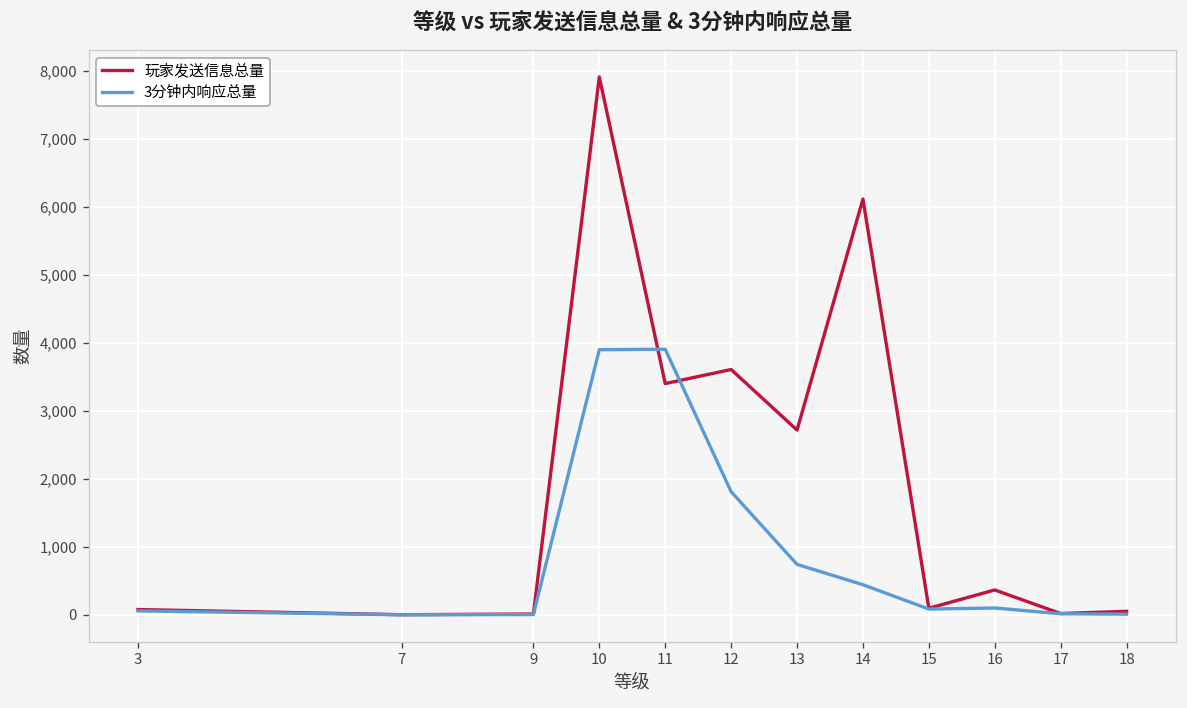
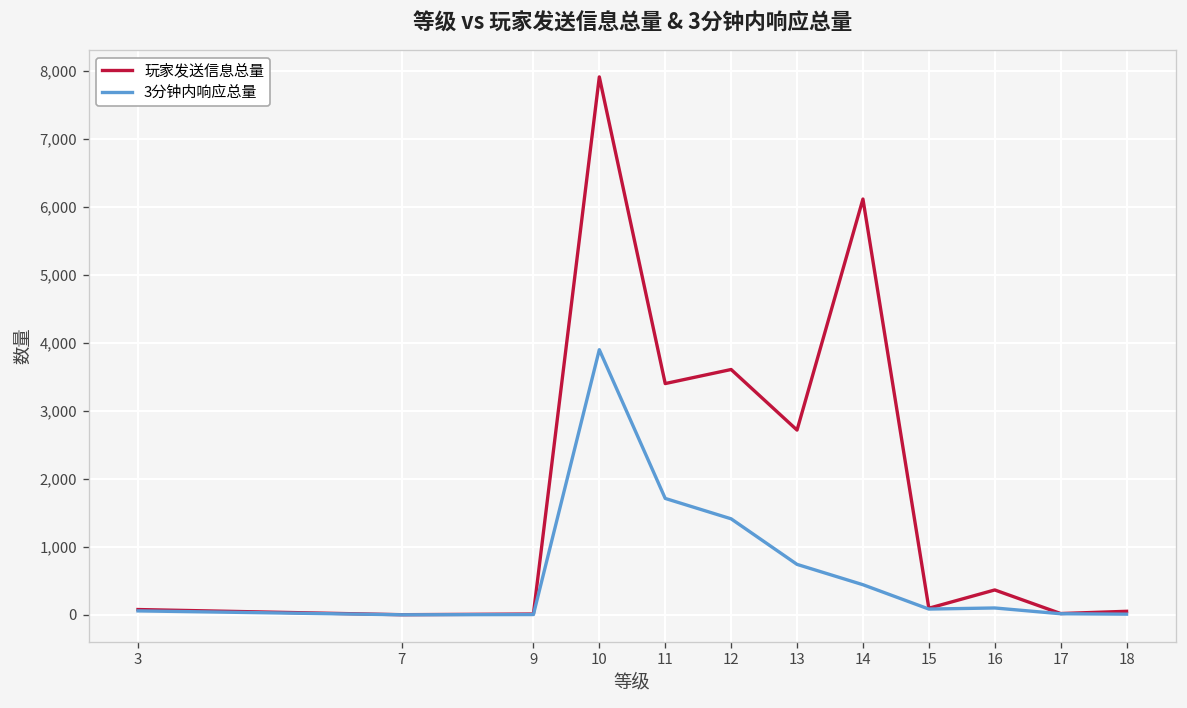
  {
    "玩家发送信息总量": {
      "10": "7,900",
      "11": "3,400",
      "12": "3,600",
      "13": "2,700",
      "14": "6,100",
      "16": "400"
    },
    "3分钟内响应总量": {
      "10": "3,900",
-     "11": "3,900",
-     "12": "1,800",
+     "11": "1,700",
+     "12": "1,400",
      "13": "700",
      "14": "400",
      "16": "100"
    }
  }
